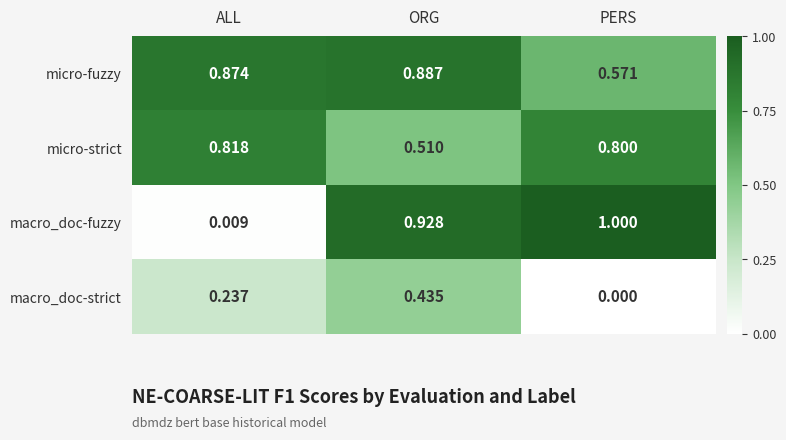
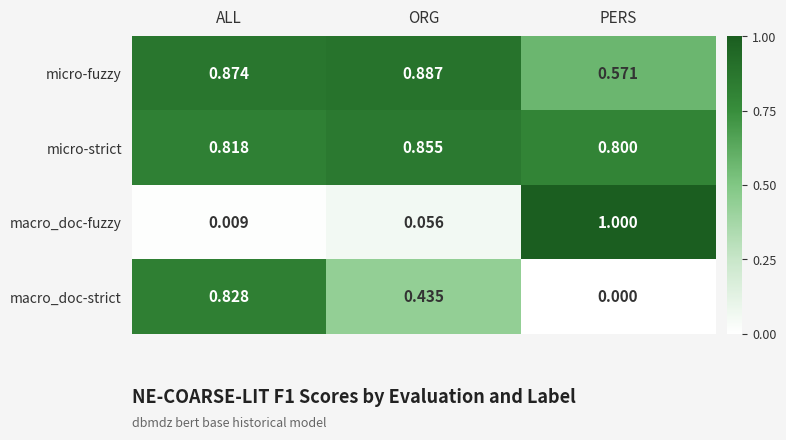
  {
    "micro-fuzzy": {
      "ALL": 0.874,
      "ORG": 0.887,
      "PERS": 0.571
    },
    "micro-strict": {
      "ALL": 0.818,
-     "ORG": 0.510,
+     "ORG": 0.855,
      "PERS": 0.800
    },
    "macro_doc-fuzzy": {
      "ALL": 0.009,
-     "ORG": 0.928,
+     "ORG": 0.056,
      "PERS": 1.000
    },
    "macro_doc-strict": {
-     "ALL": 0.237,
+     "ALL": 0.828,
      "ORG": 0.435,
      "PERS": 0.000
    }
  }
